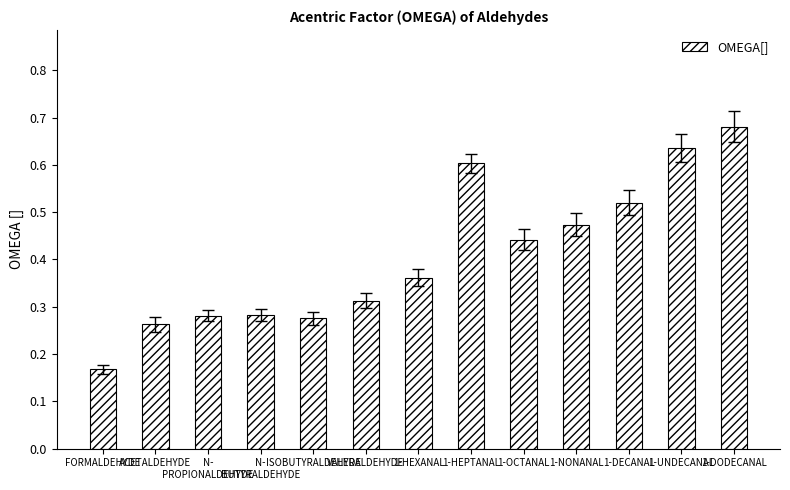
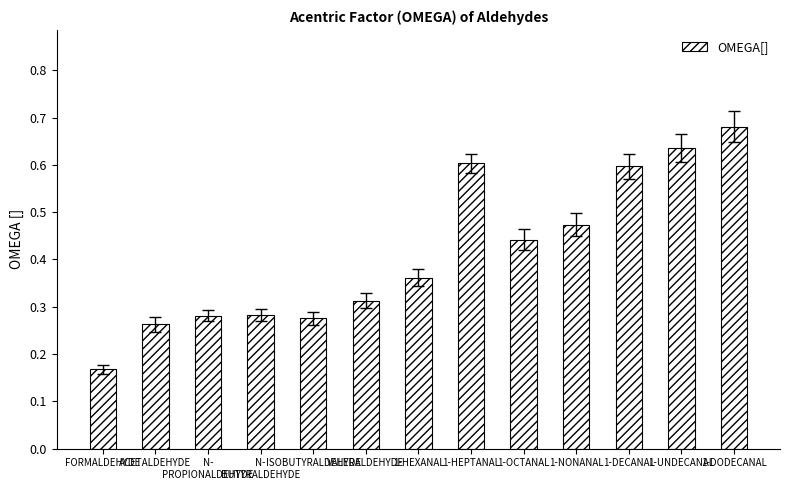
  {
    "OMEGA[]": {
      "1-HEPTANAL": 0.60,
      "1-OCTANAL": 0.44,
      "1-NONANAL": 0.47,
-     "1-DECANAL": 0.52
+     "1-DECANAL": 0.60
    }
  }
